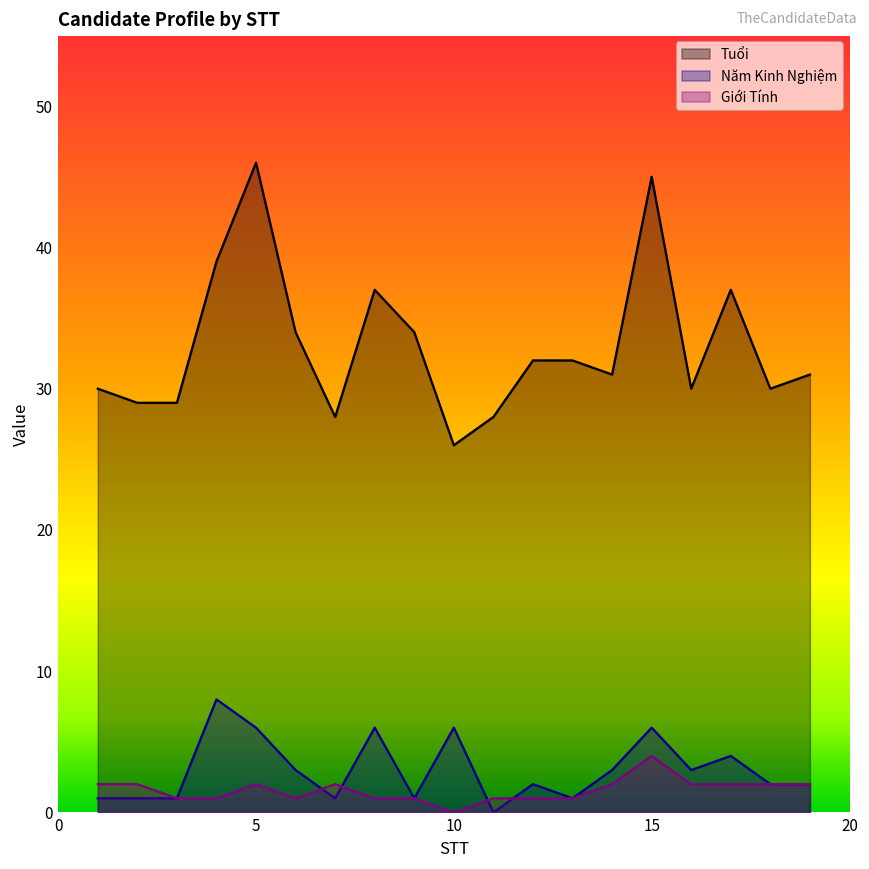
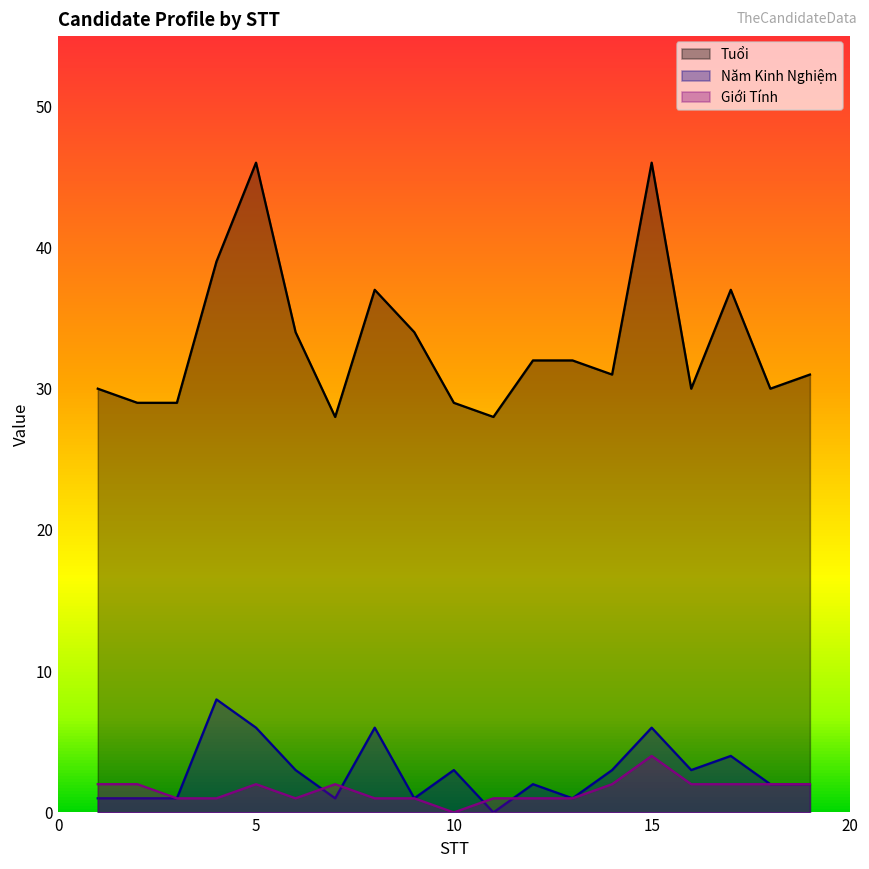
  {
    "Tuổi": {
      "5": 46,
-     "10": 26,
-     "15": 45
+     "10": 29,
+     "15": 46
    },
    "Năm Kinh Nghiệm": {
      "5": 6,
-     "10": 6,
+     "10": 3,
      "15": 6
    },
    "Giới Tính": {
      "5": 2,
      "10": 0,
      "15": 4
    }
  }
